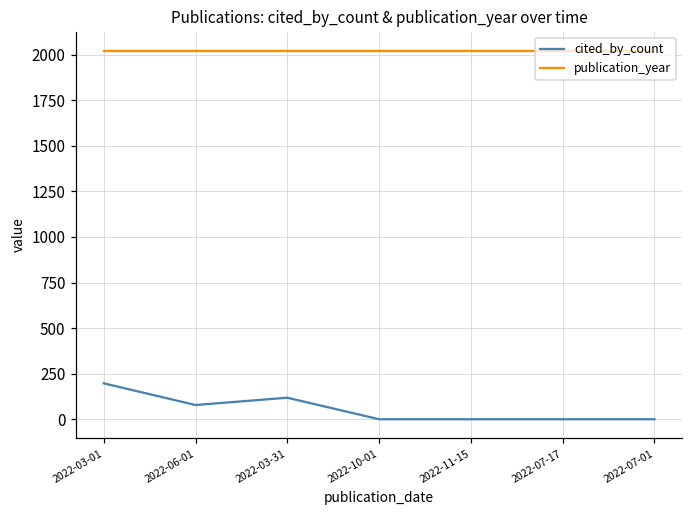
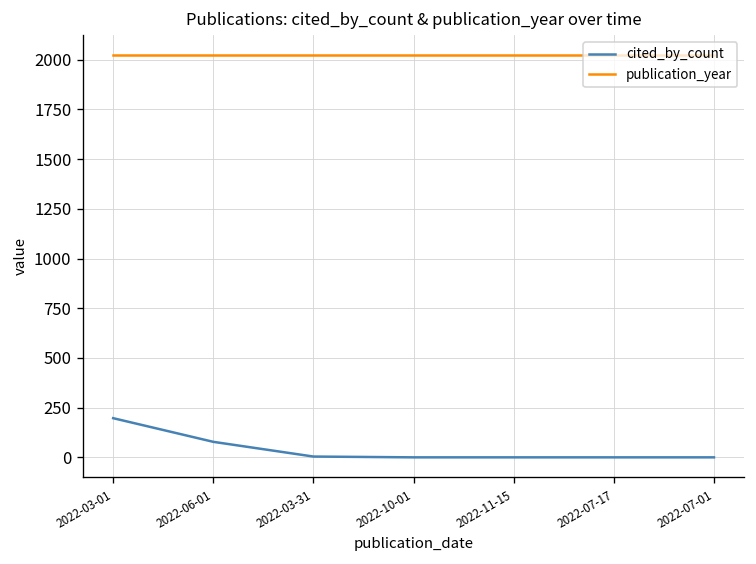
  {
    "cited_by_count": {
      "2022-03-01": 200,
      "2022-06-01": 80,
-     "2022-03-31": 120,
+     "2022-03-31": 0,
      "2022-10-01": 0,
      "2022-11-15": 0,
      "2022-07-17": 0,
      "2022-07-01": 0
    },
    "publication_year": {
      "2022-03-01": 2020,
      "2022-06-01": 2020,
      "2022-03-31": 2020,
      "2022-10-01": 2020,
      "2022-11-15": 2020
    }
  }
